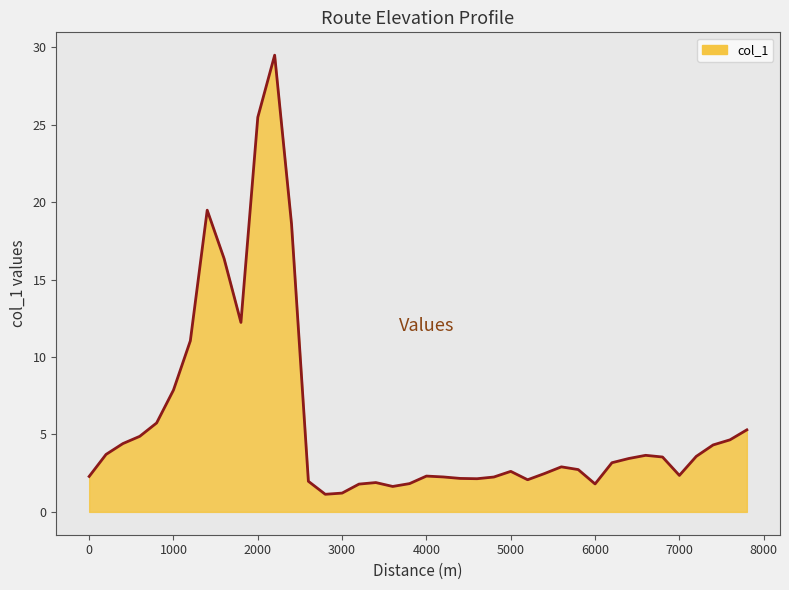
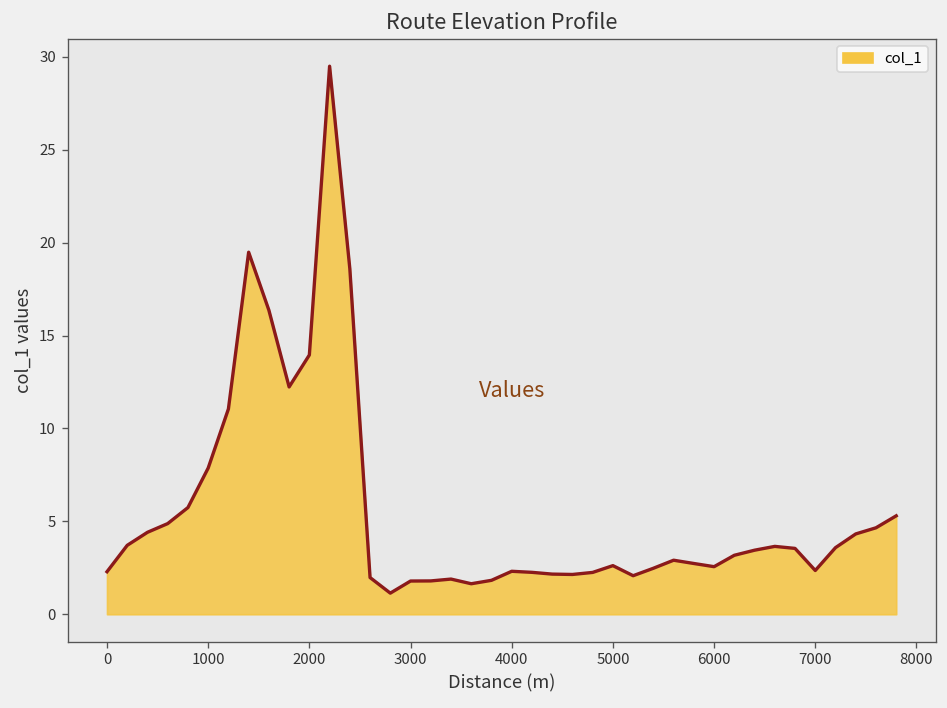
  {
    "0": 2.3,
    "1000": 7.9,
-   "2000": 25.5,
-   "3000": 1.2,
+   "2000": 14.0,
+   "3000": 1.8,
    "4000": 2.3,
    "5000": 2.6,
-   "6000": 1.8,
+   "6000": 2.6,
    "7000": 2.4
  }
